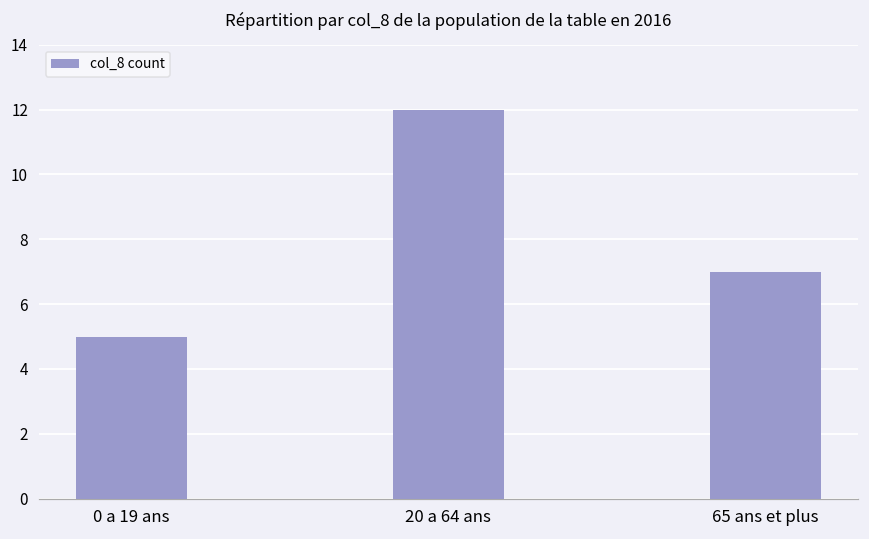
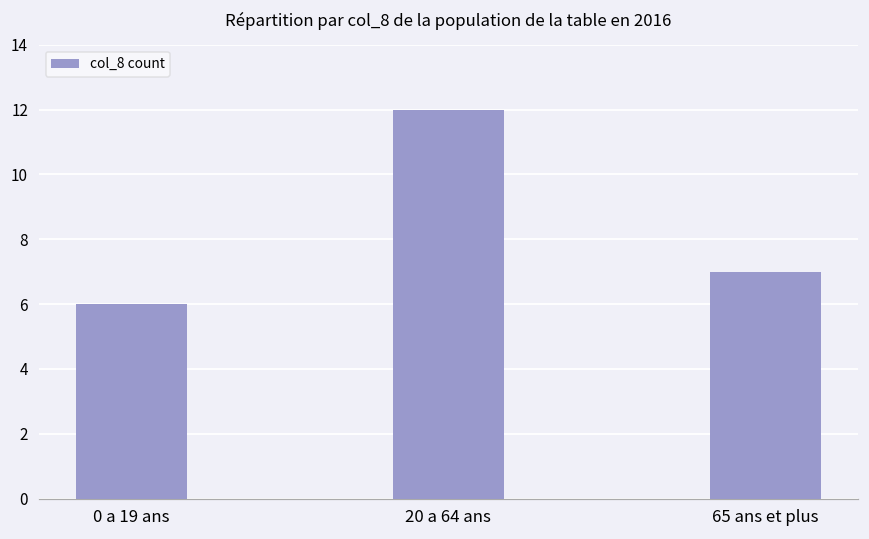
  {
-   "0 a 19 ans": 5,
+   "0 a 19 ans": 6,
    "20 a 64 ans": 12,
    "65 ans et plus": 7
  }
